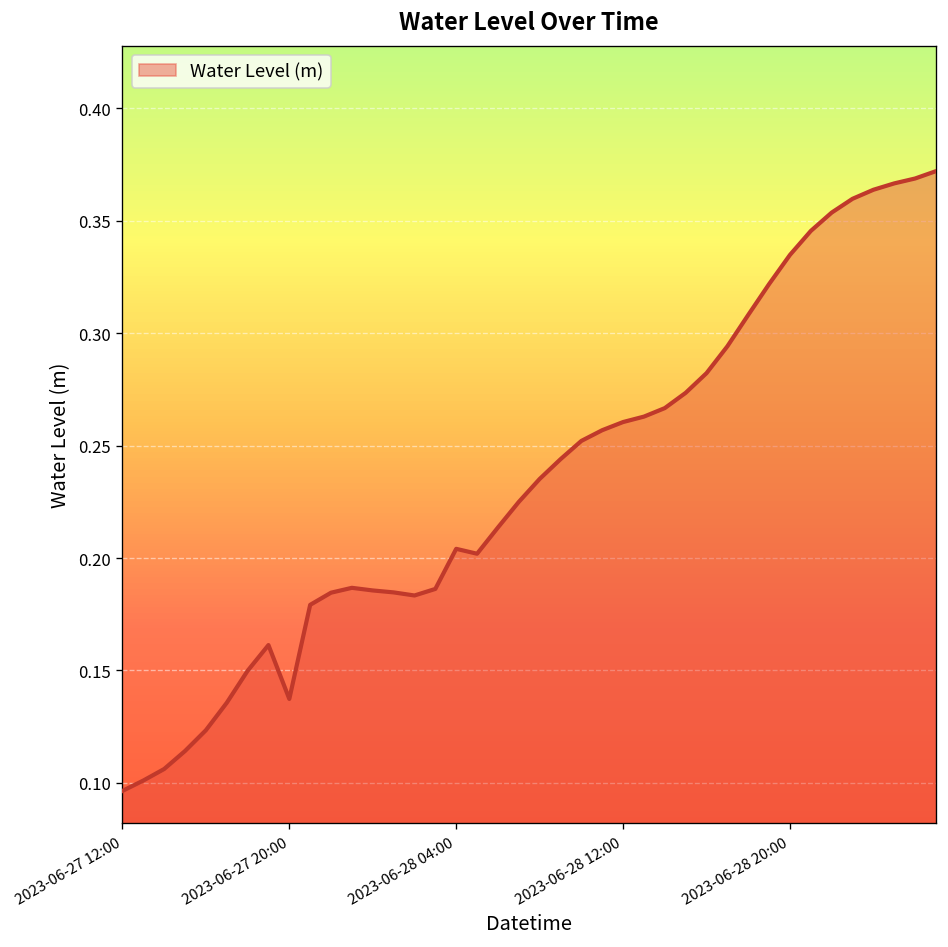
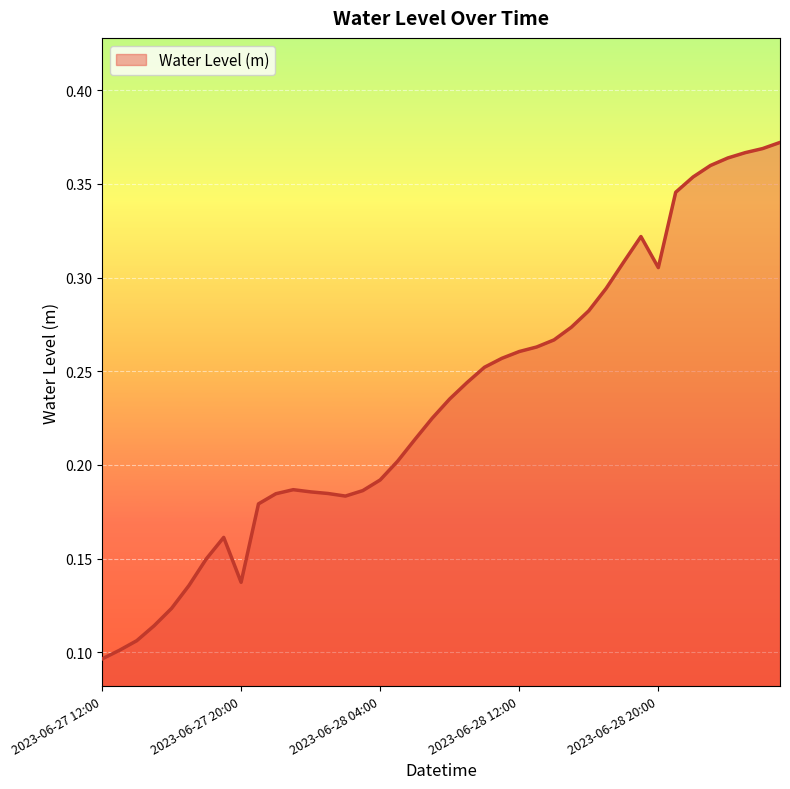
  {
    "2023-06-27 12:00": 0.096,
    "2023-06-27 20:00": 0.137,
-   "2023-06-28 04:00": 0.204,
+   "2023-06-28 04:00": 0.192,
    "2023-06-28 12:00": 0.261,
-   "2023-06-28 20:00": 0.335
+   "2023-06-28 20:00": 0.305
  }
